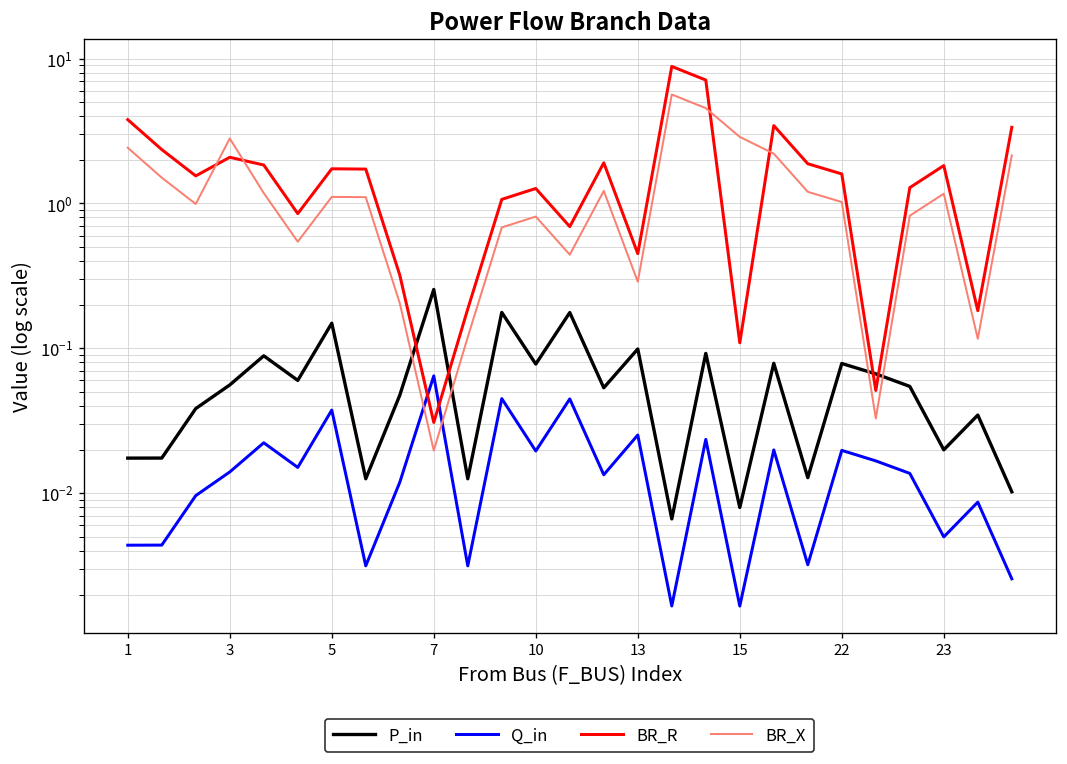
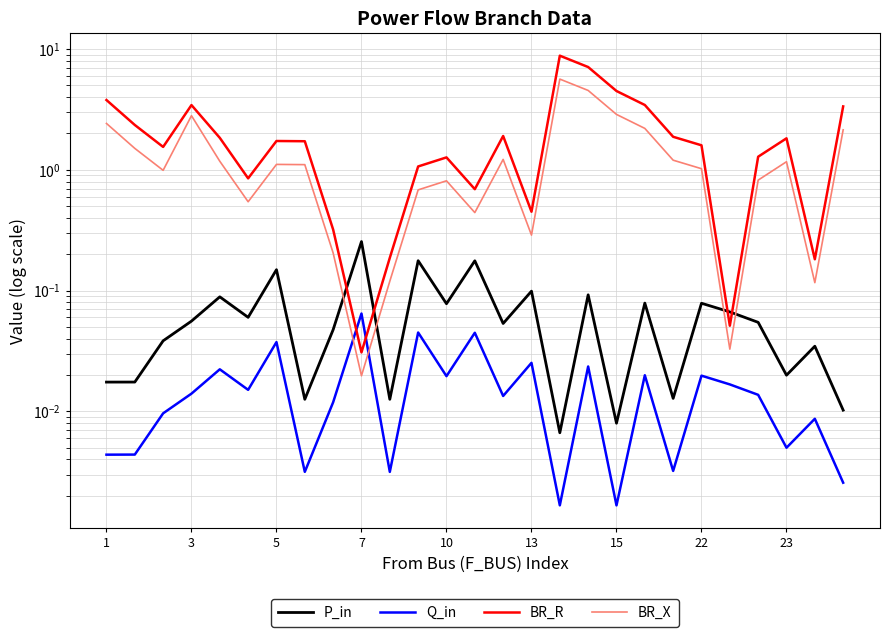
  {
    "P_in": {
      "3": 0.06,
      "15": 0.008
    },
    "Q_in": {
      "3": 0.014,
      "15": 0.0017
    },
    "BR_R": {
-     "3": 2.1,
-     "15": 0.11
+     "3": 3.4,
+     "15": 4.5
    },
    "BR_X": {
      "3": 2.8,
      "15": 2.9
    }
  }
